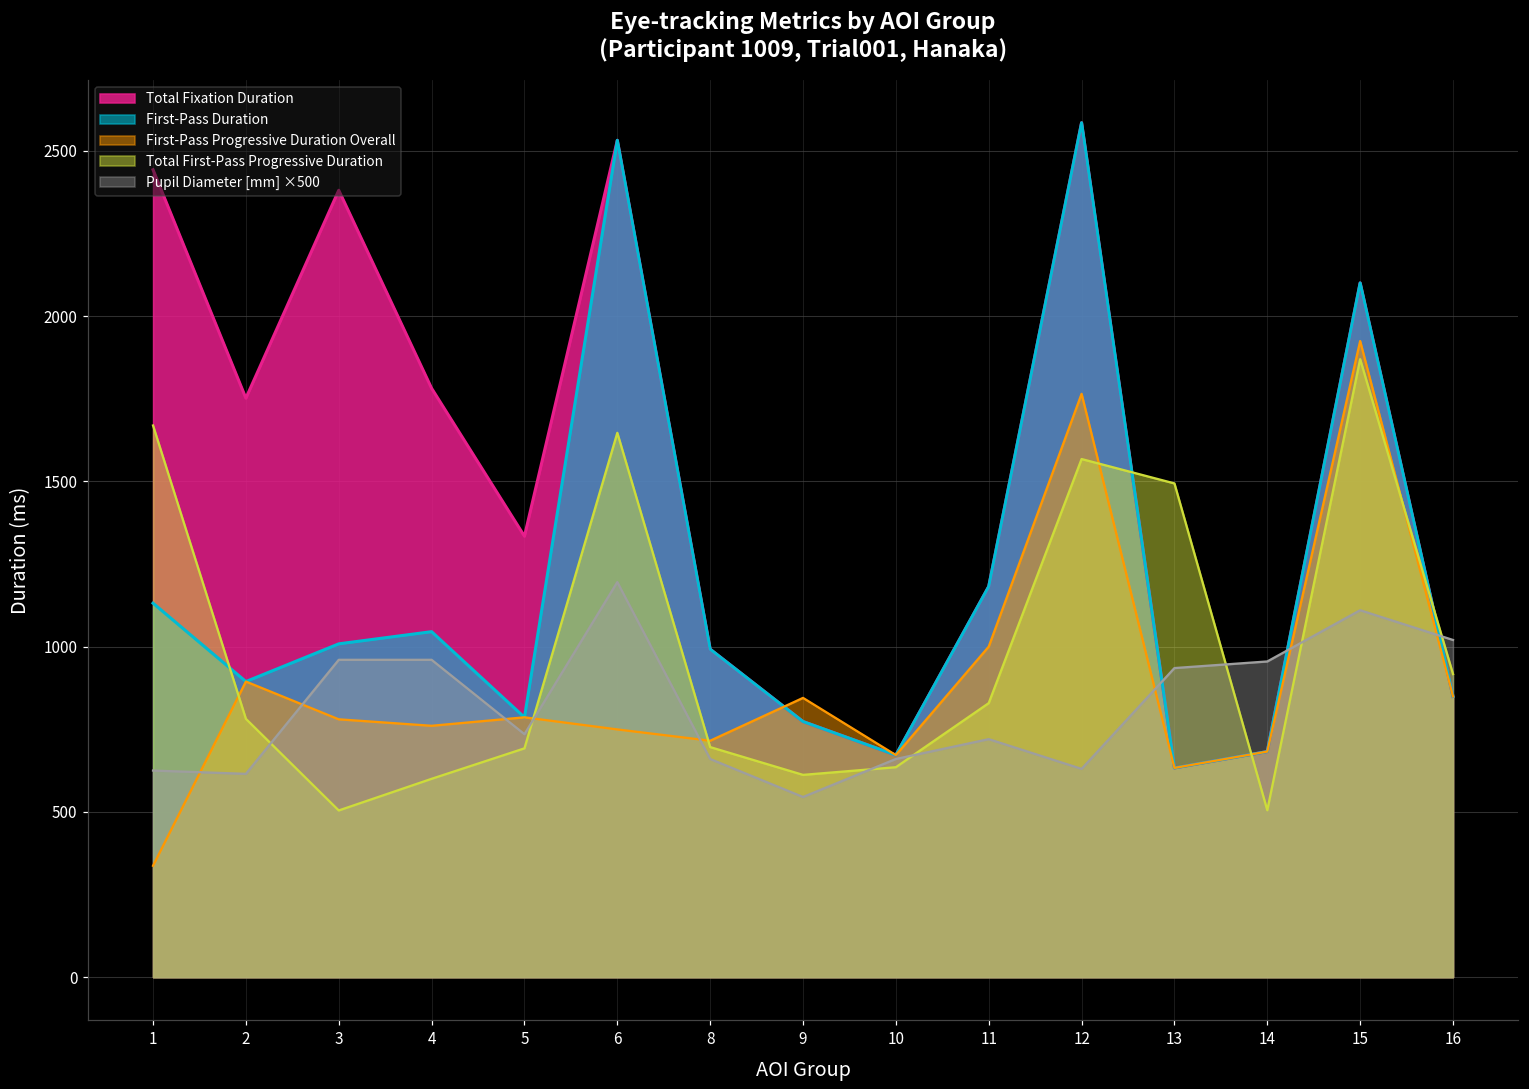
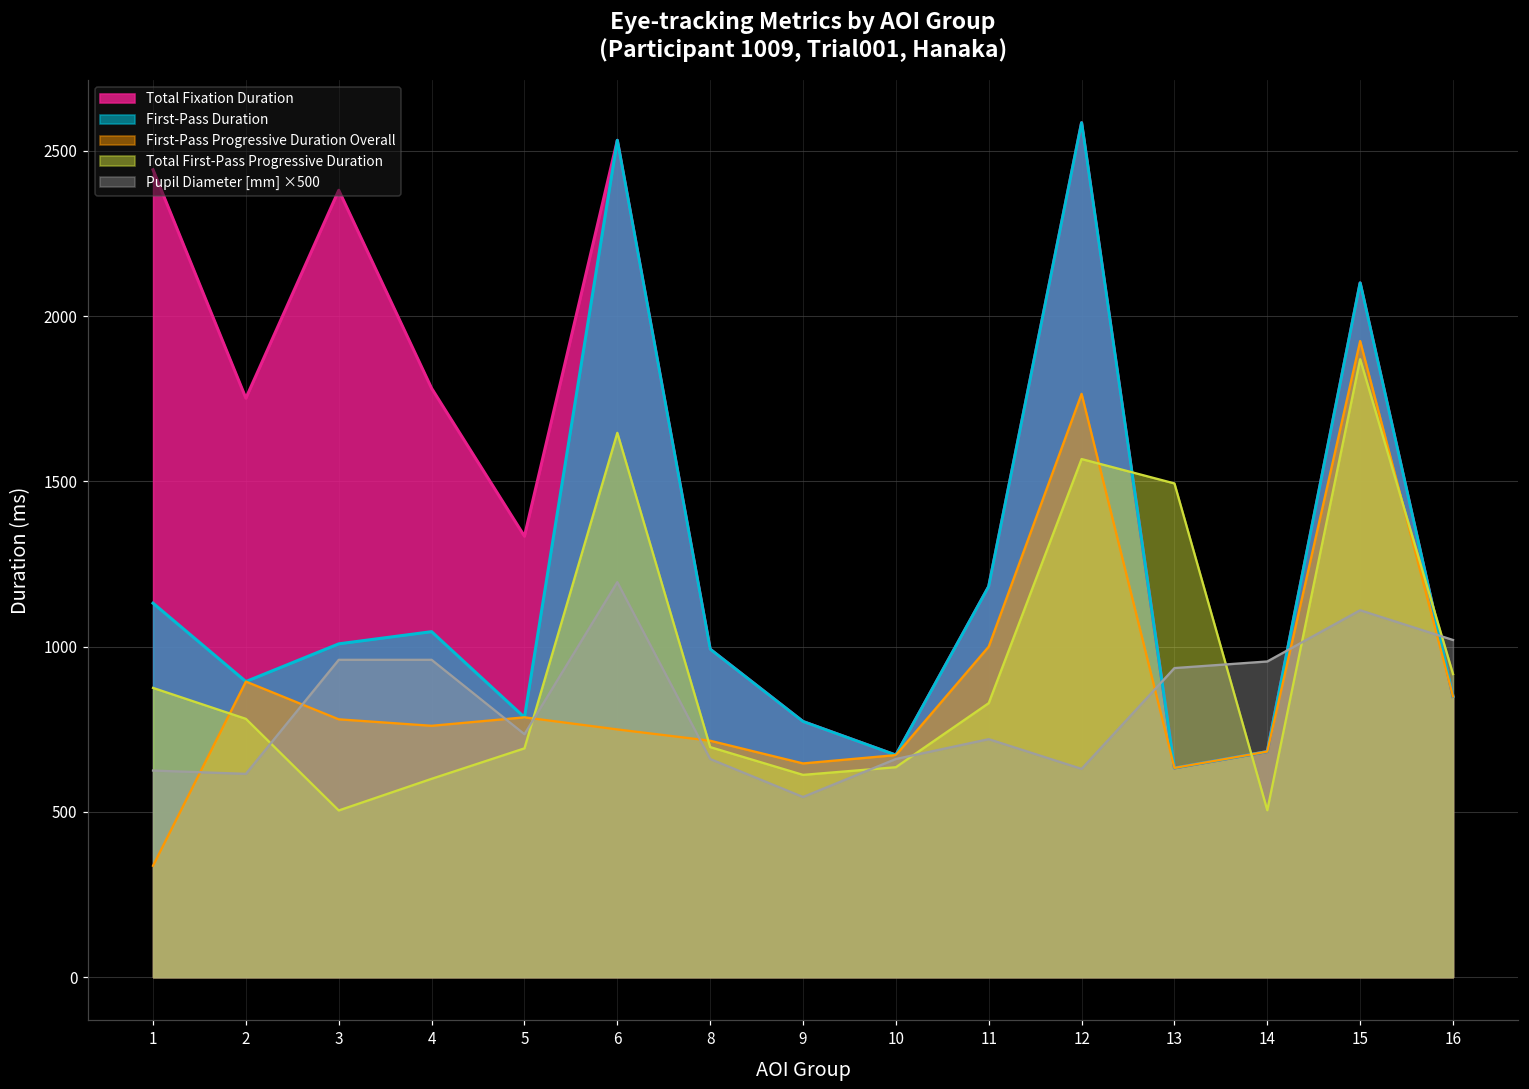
  {
    "Total Fixation Duration": {
      "2": 1750,
      "4": 1780,
      "5": 1330
    },
    "First-Pass Duration": {
      "1": 1130,
      "3": 1010,
      "4": 1050
    },
    "First-Pass Progressive Duration Overall": {
      "1": 340,
      "3": 780,
      "4": 760,
      "6": 750,
      "8": 720,
-     "9": 840,
+     "9": 650,
      "11": 1000,
      "12": 1760,
      "15": 1920
    },
    "Total First-Pass Progressive Duration": {
-     "1": 1670,
+     "1": 880,
      "2": 780,
      "3": 500,
      "4": 600,
      "5": 690,
      "6": 1650,
      "8": 700,
      "9": 610,
      "10": 640,
      "11": 830,
      "12": 1570,
      "13": 1490,
      "14": 500,
      "15": 1870,
      "16": 920
    },
    "Pupil Diameter [mm] ×500": {
      "1": 630,
      "2": 620,
      "3": 960,
      "4": 960,
      "5": 740,
      "6": 1200,
      "8": 660,
      "9": 550,
      "10": 660,
      "11": 720,
      "12": 630,
      "13": 940,
      "14": 960,
      "15": 1110,
      "16": 1020
    }
  }
